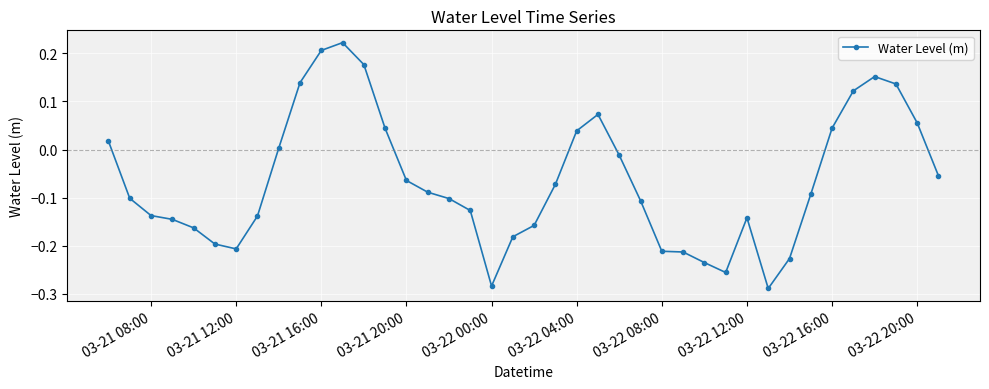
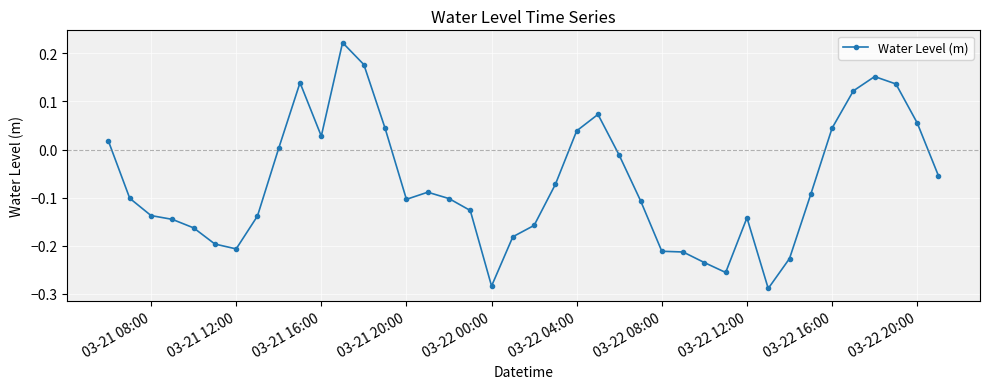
  {
    "03-21 08:00": -0.14,
    "03-21 12:00": -0.21,
-   "03-21 16:00": 0.21,
-   "03-21 20:00": -0.06,
+   "03-21 16:00": 0.03,
+   "03-21 20:00": -0.10,
    "03-22 00:00": -0.28,
    "03-22 04:00": 0.04,
    "03-22 08:00": -0.21,
    "03-22 12:00": -0.14,
    "03-22 16:00": 0.04,
    "03-22 20:00": 0.06
  }
